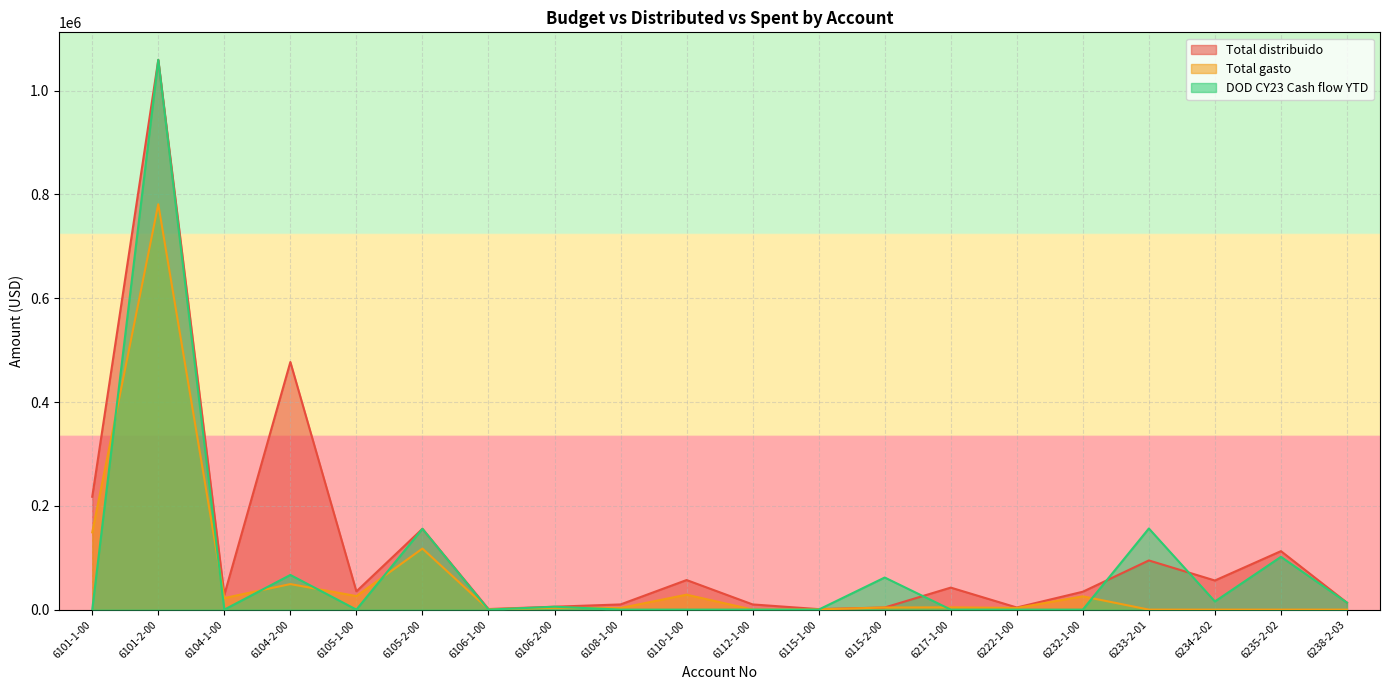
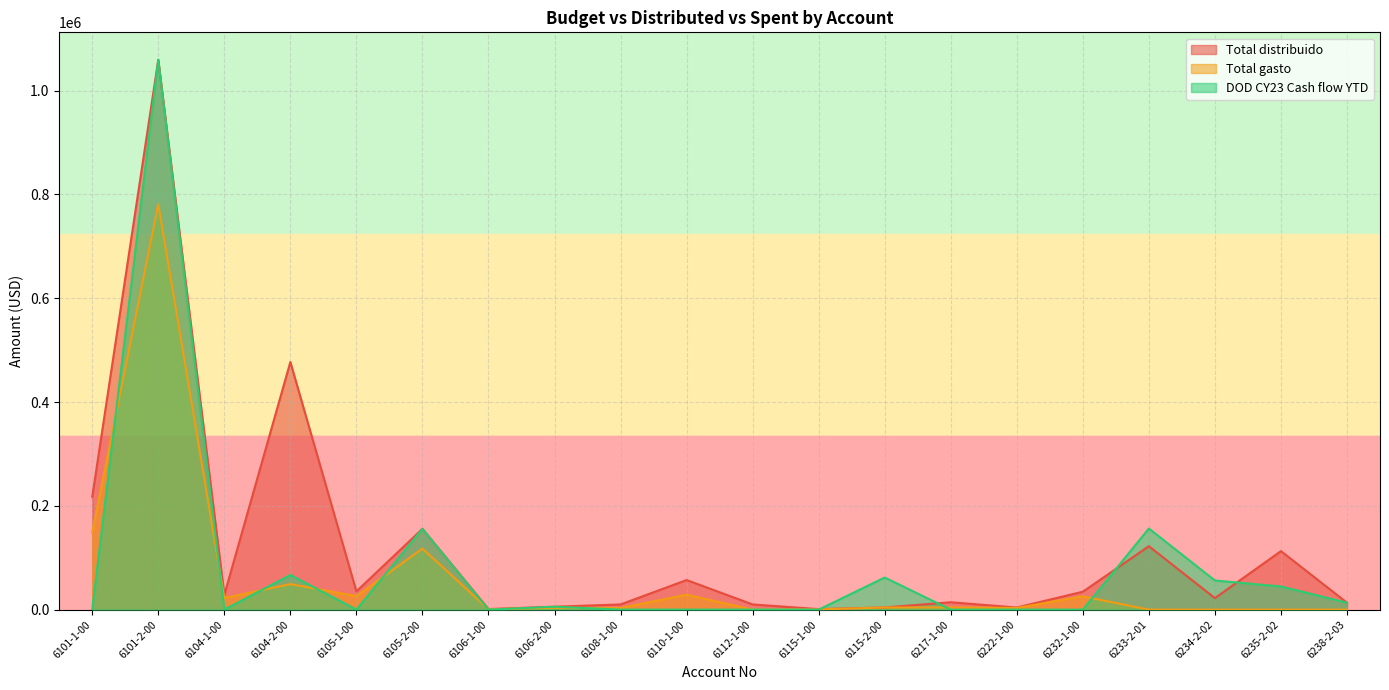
  {
    "Total distribuido": {
      "6101-1-00": 220000,
      "6104-1-00": 30000,
      "6104-2-00": 480000,
      "6105-1-00": 40000,
      "6108-1-00": 10000,
      "6110-1-00": 60000,
      "6112-1-00": 10000,
-     "6217-1-00": 40000,
+     "6217-1-00": 10000,
      "6232-1-00": 30000,
-     "6233-2-01": 90000,
-     "6234-2-02": 60000,
+     "6233-2-01": 120000,
+     "6234-2-02": 20000,
      "6235-2-02": 110000
    },
    "Total gasto": {
      "6101-1-00": 150000,
      "6101-2-00": 780000,
      "6104-1-00": 20000,
      "6104-2-00": 50000,
      "6105-1-00": 30000,
      "6105-2-00": 120000,
      "6110-1-00": 30000,
      "6232-1-00": 30000,
      "6233-2-01": 0,
      "6234-2-02": 0,
      "6235-2-02": 0,
      "6238-2-03": 0
    },
    "DOD CY23 Cash flow YTD": {
      "6101-1-00": 0,
      "6104-1-00": 0,
      "6104-2-00": 70000,
      "6105-1-00": 0,
      "6110-1-00": 0,
      "6115-2-00": 60000,
      "6232-1-00": 0,
      "6233-2-01": 160000,
-     "6234-2-02": 20000,
-     "6235-2-02": 100000
+     "6234-2-02": 60000,
+     "6235-2-02": 40000
    }
  }
